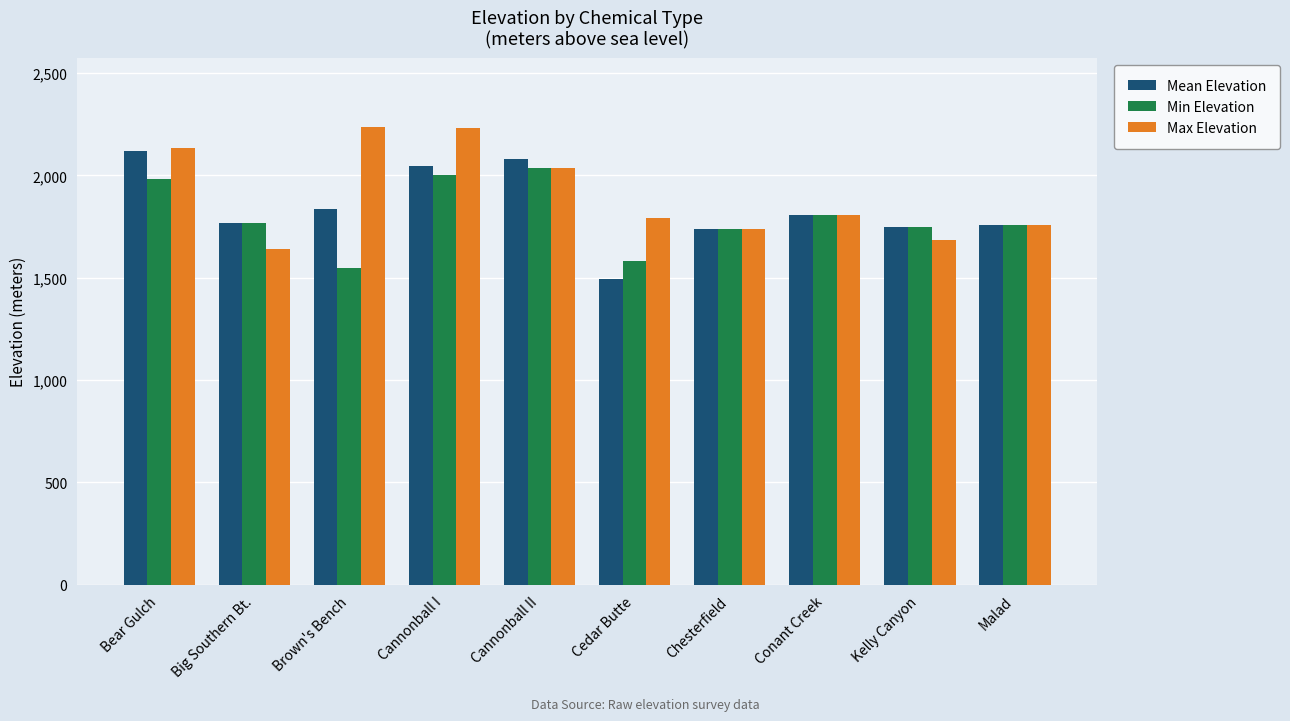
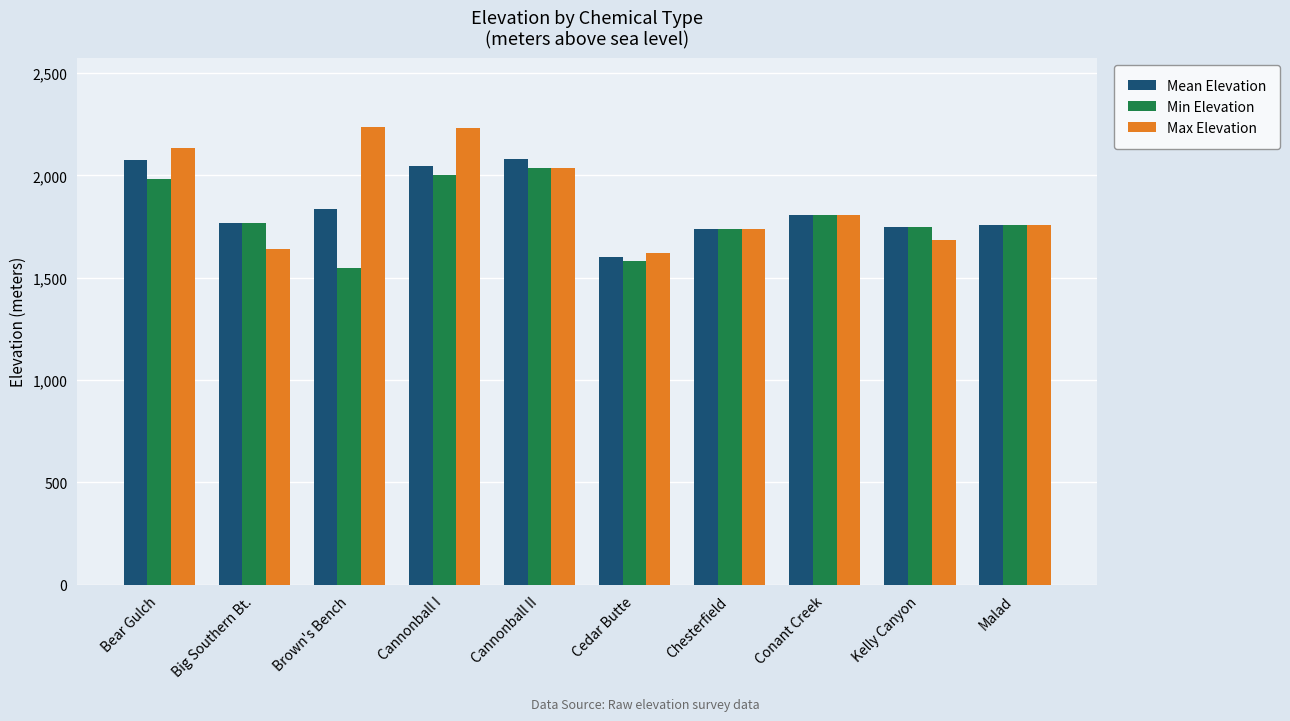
  {
    "Mean Elevation": {
-     "Bear Gulch": "2,120",
+     "Bear Gulch": "2,080",
      "Big Southern Bt.": "1,770",
      "Brown's Bench": "1,840",
      "Cannonball I": "2,050",
      "Cannonball II": "2,080",
-     "Cedar Butte": "1,490",
+     "Cedar Butte": "1,600",
      "Chesterfield": "1,740",
      "Conant Creek": "1,810",
      "Kelly Canyon": "1,750",
      "Malad": "1,760"
    },
    "Min Elevation": {
      "Bear Gulch": "1,980",
      "Big Southern Bt.": "1,770",
      "Brown's Bench": "1,550",
      "Cannonball I": "2,000",
      "Cannonball II": "2,030",
      "Cedar Butte": "1,580",
      "Chesterfield": "1,740",
      "Conant Creek": "1,810",
      "Kelly Canyon": "1,750",
      "Malad": "1,760"
    },
    "Max Elevation": {
      "Bear Gulch": "2,140",
      "Big Southern Bt.": "1,640",
      "Brown's Bench": "2,240",
      "Cannonball I": "2,230",
      "Cannonball II": "2,030",
-     "Cedar Butte": "1,790",
+     "Cedar Butte": "1,620",
      "Chesterfield": "1,740",
      "Conant Creek": "1,810",
      "Kelly Canyon": "1,680",
      "Malad": "1,760"
    }
  }
